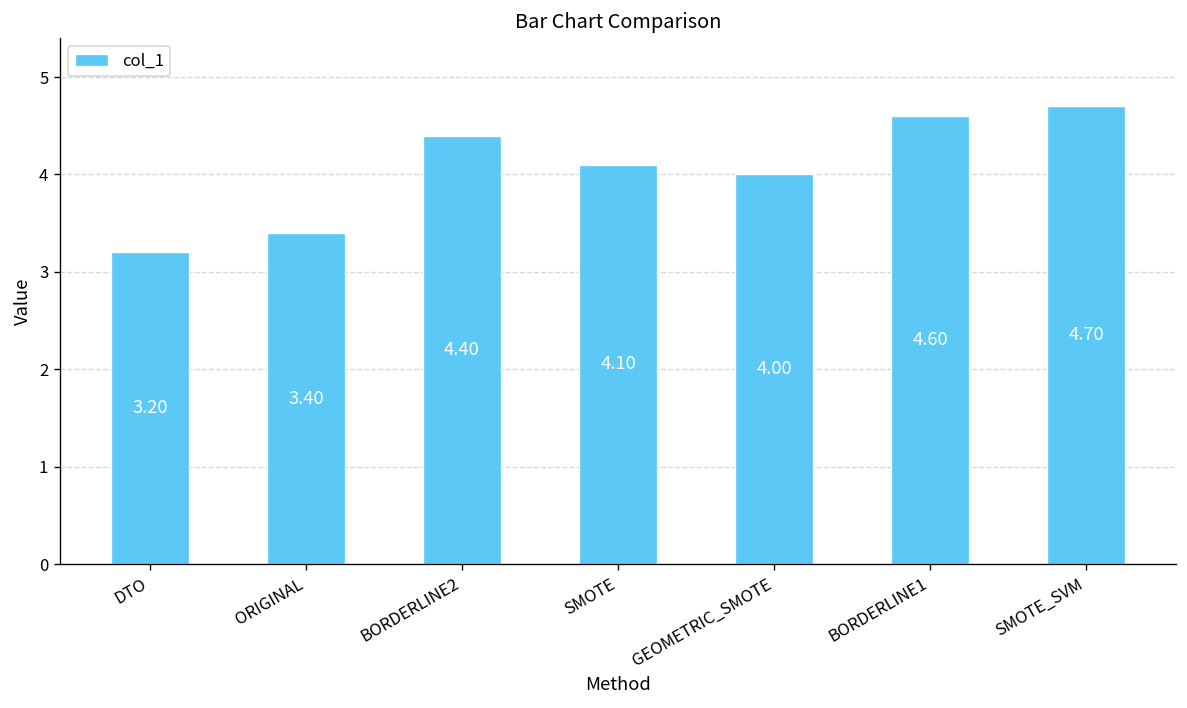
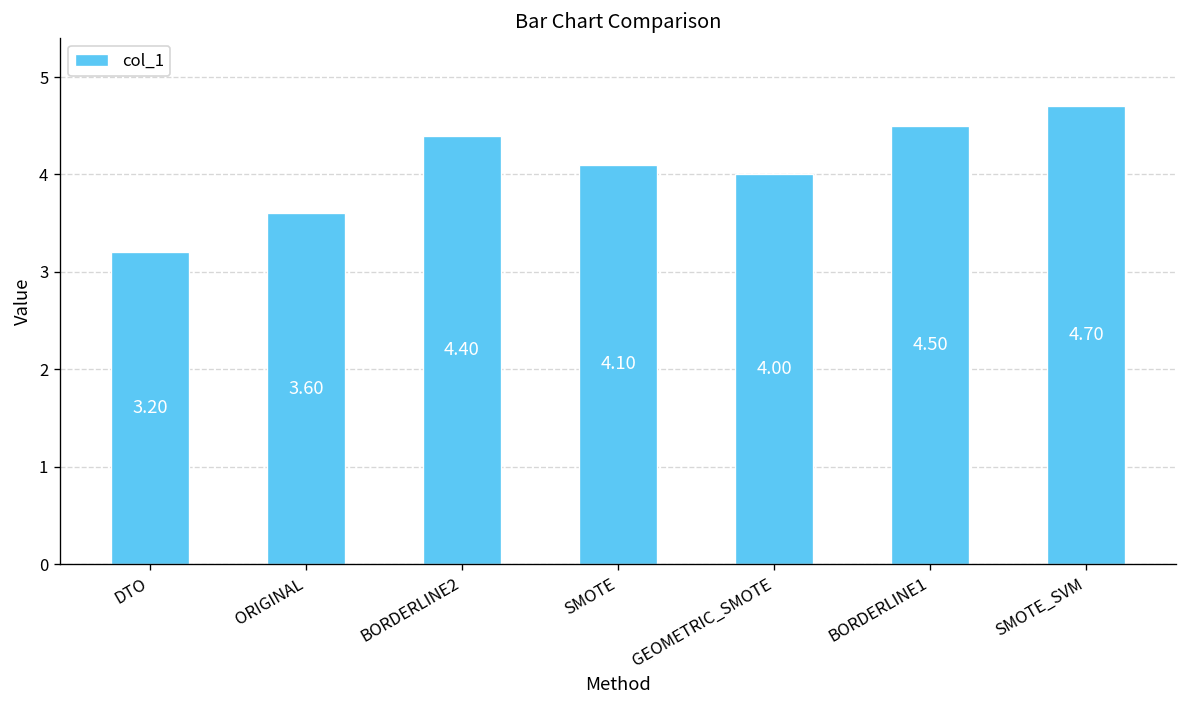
  {
    "DTO": 3.20,
-   "ORIGINAL": 3.40,
+   "ORIGINAL": 3.60,
    "BORDERLINE2": 4.40,
    "SMOTE": 4.10,
    "GEOMETRIC_SMOTE": 4.00,
-   "BORDERLINE1": 4.60,
+   "BORDERLINE1": 4.50,
    "SMOTE_SVM": 4.70
  }
